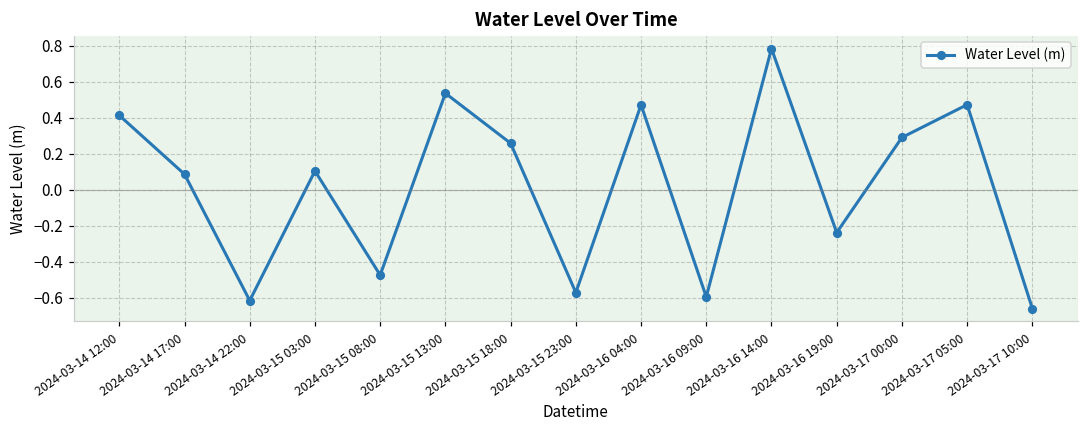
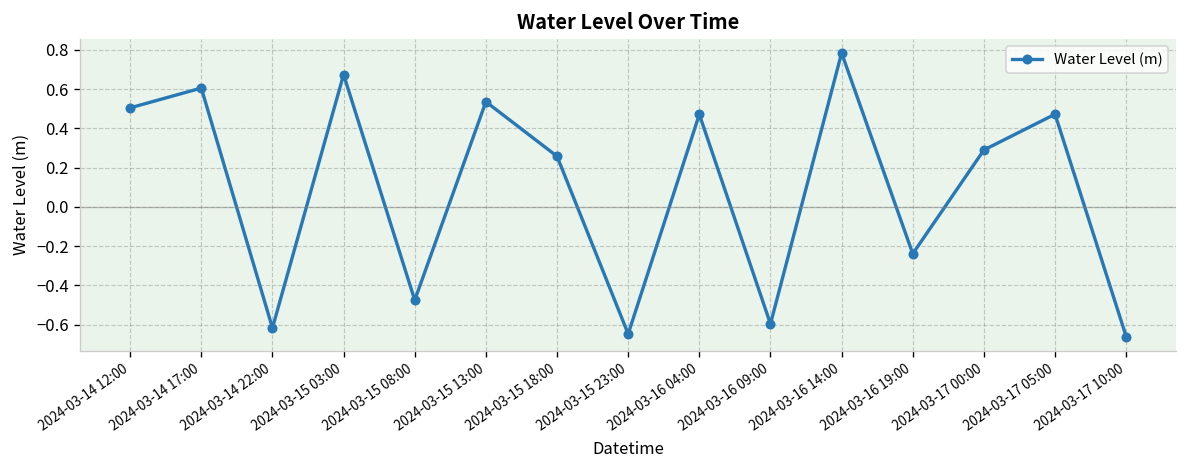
  {
-   "2024-03-14 12:00": 0.41,
-   "2024-03-14 17:00": 0.09,
+   "2024-03-14 12:00": 0.50,
+   "2024-03-14 17:00": 0.61,
    "2024-03-14 22:00": -0.62,
-   "2024-03-15 03:00": 0.10,
+   "2024-03-15 03:00": 0.67,
    "2024-03-15 08:00": -0.47,
    "2024-03-15 13:00": 0.54,
    "2024-03-15 18:00": 0.26,
-   "2024-03-15 23:00": -0.57,
+   "2024-03-15 23:00": -0.65,
    "2024-03-16 04:00": 0.47,
    "2024-03-16 09:00": -0.60,
    "2024-03-16 14:00": 0.78,
    "2024-03-16 19:00": -0.24,
    "2024-03-17 00:00": 0.29,
    "2024-03-17 05:00": 0.47,
    "2024-03-17 10:00": -0.66
  }
